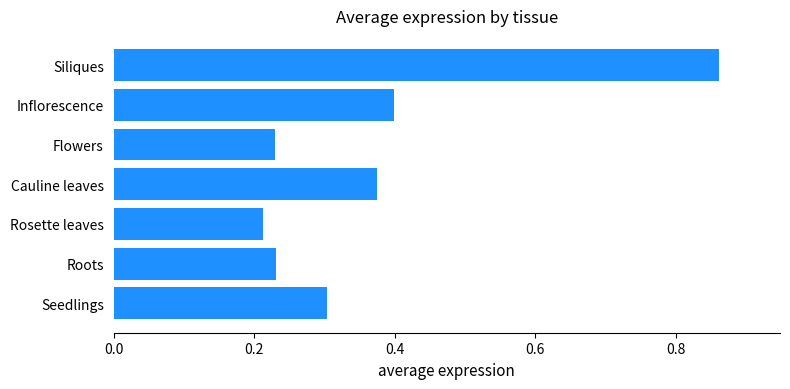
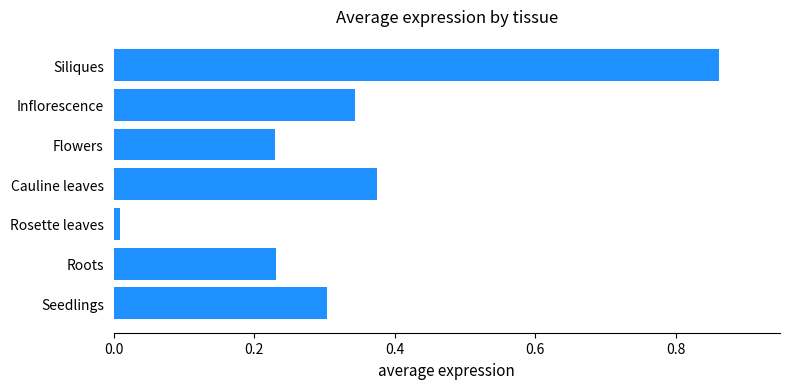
  {
    "Siliques": 0.86,
-   "Inflorescence": 0.40,
+   "Inflorescence": 0.34,
    "Flowers": 0.23,
    "Cauline leaves": 0.38,
-   "Rosette leaves": 0.21,
+   "Rosette leaves": 0.01,
    "Roots": 0.23,
    "Seedlings": 0.30
  }
